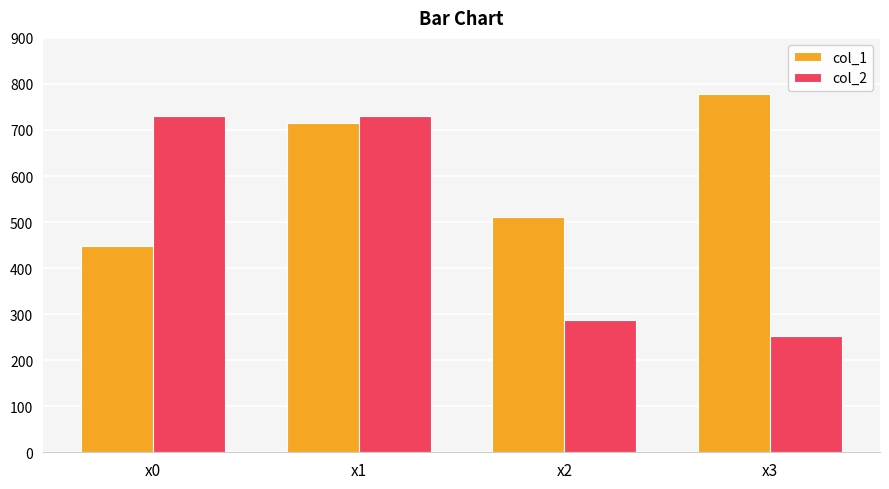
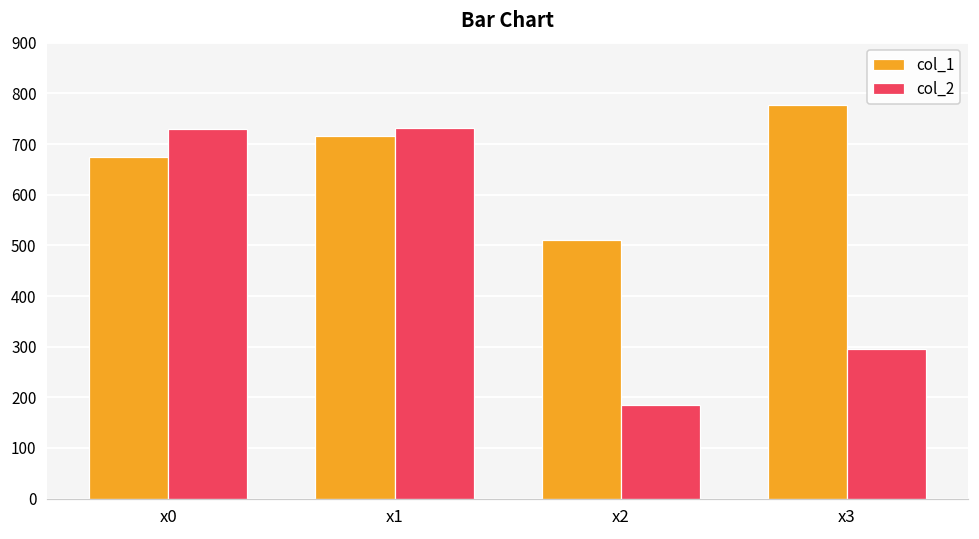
  {
    "col_1": {
-     "x0": 450,
+     "x0": 680,
      "x1": 720,
      "x2": 510,
      "x3": 780
    },
    "col_2": {
      "x0": 730,
      "x1": 730,
-     "x2": 290,
-     "x3": 250
+     "x2": 190,
+     "x3": 300
    }
  }
